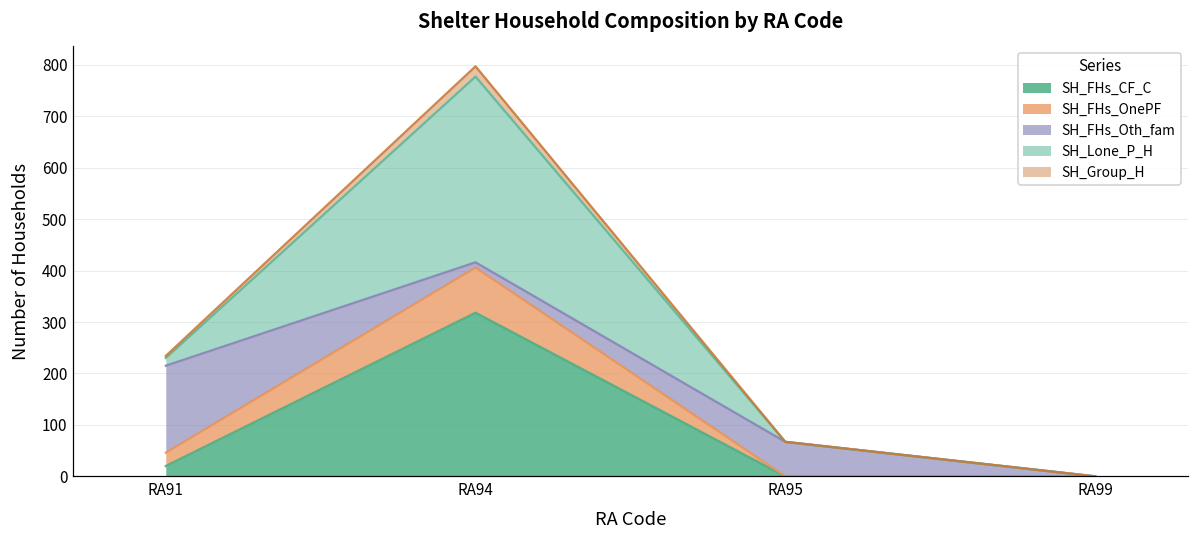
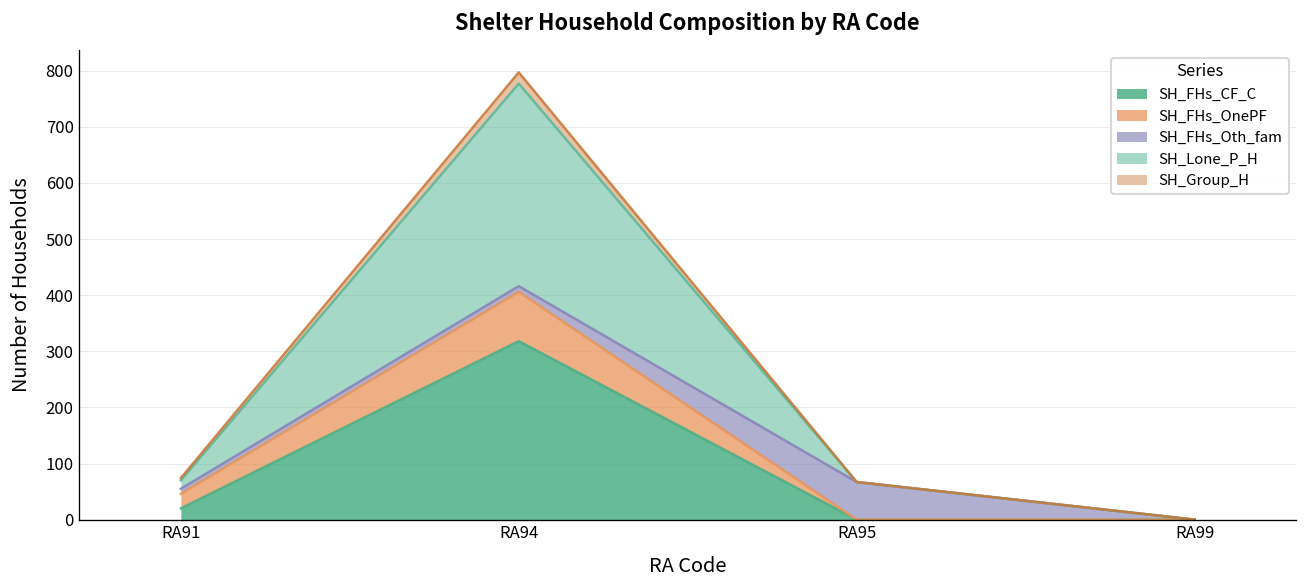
  {
    "SH_FHs_Oth_fam": {
-     "RA91": 170,
+     "RA91": 10,
      "RA94": 10
    }
  }
